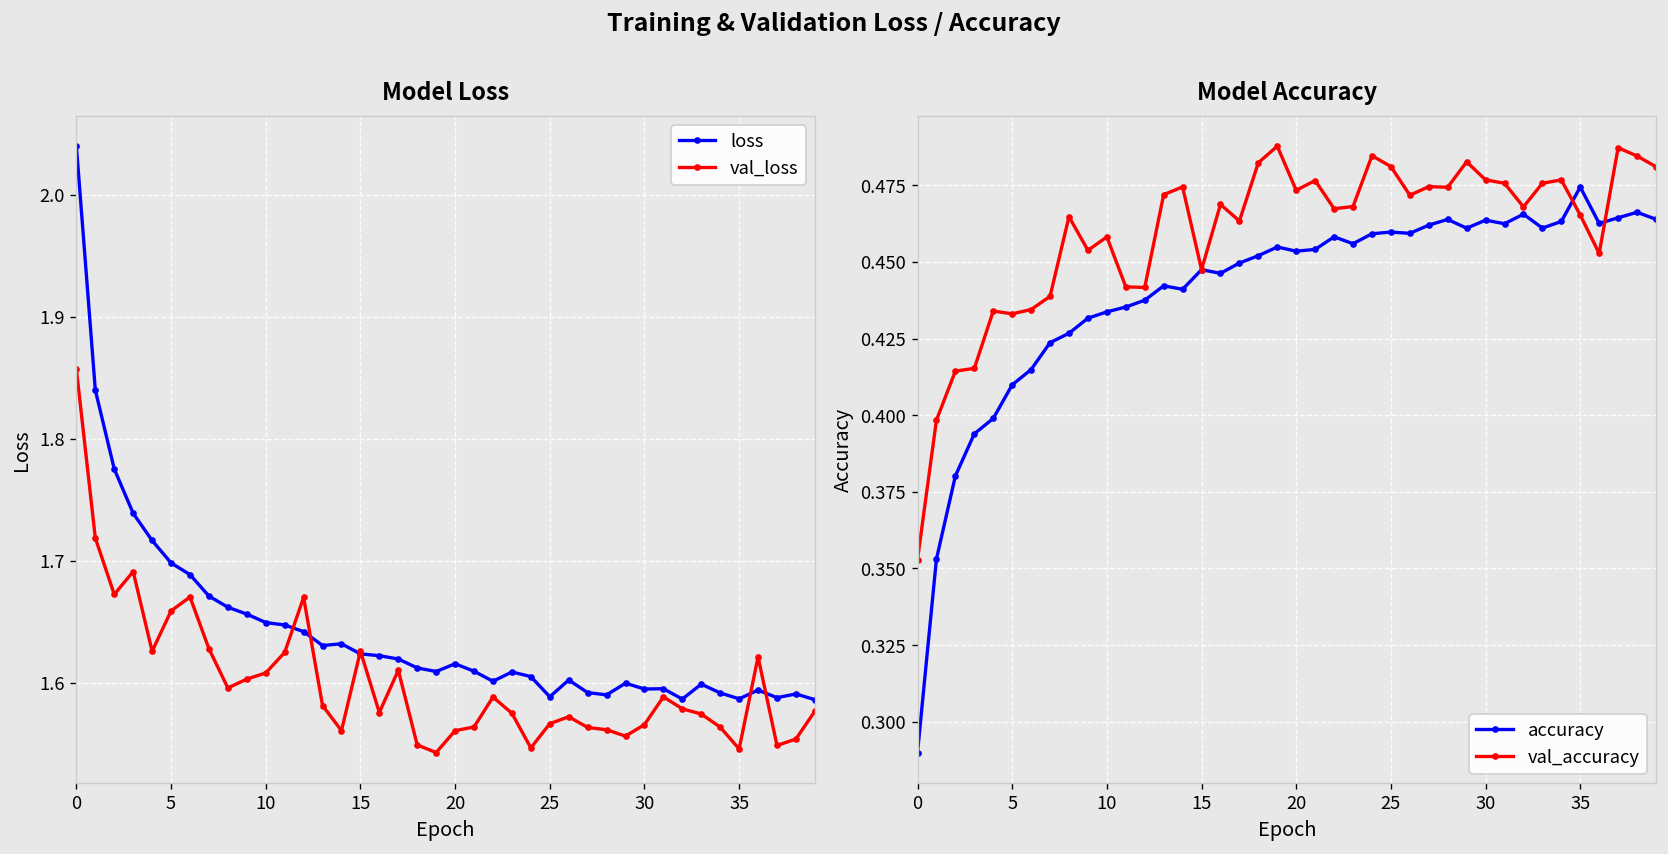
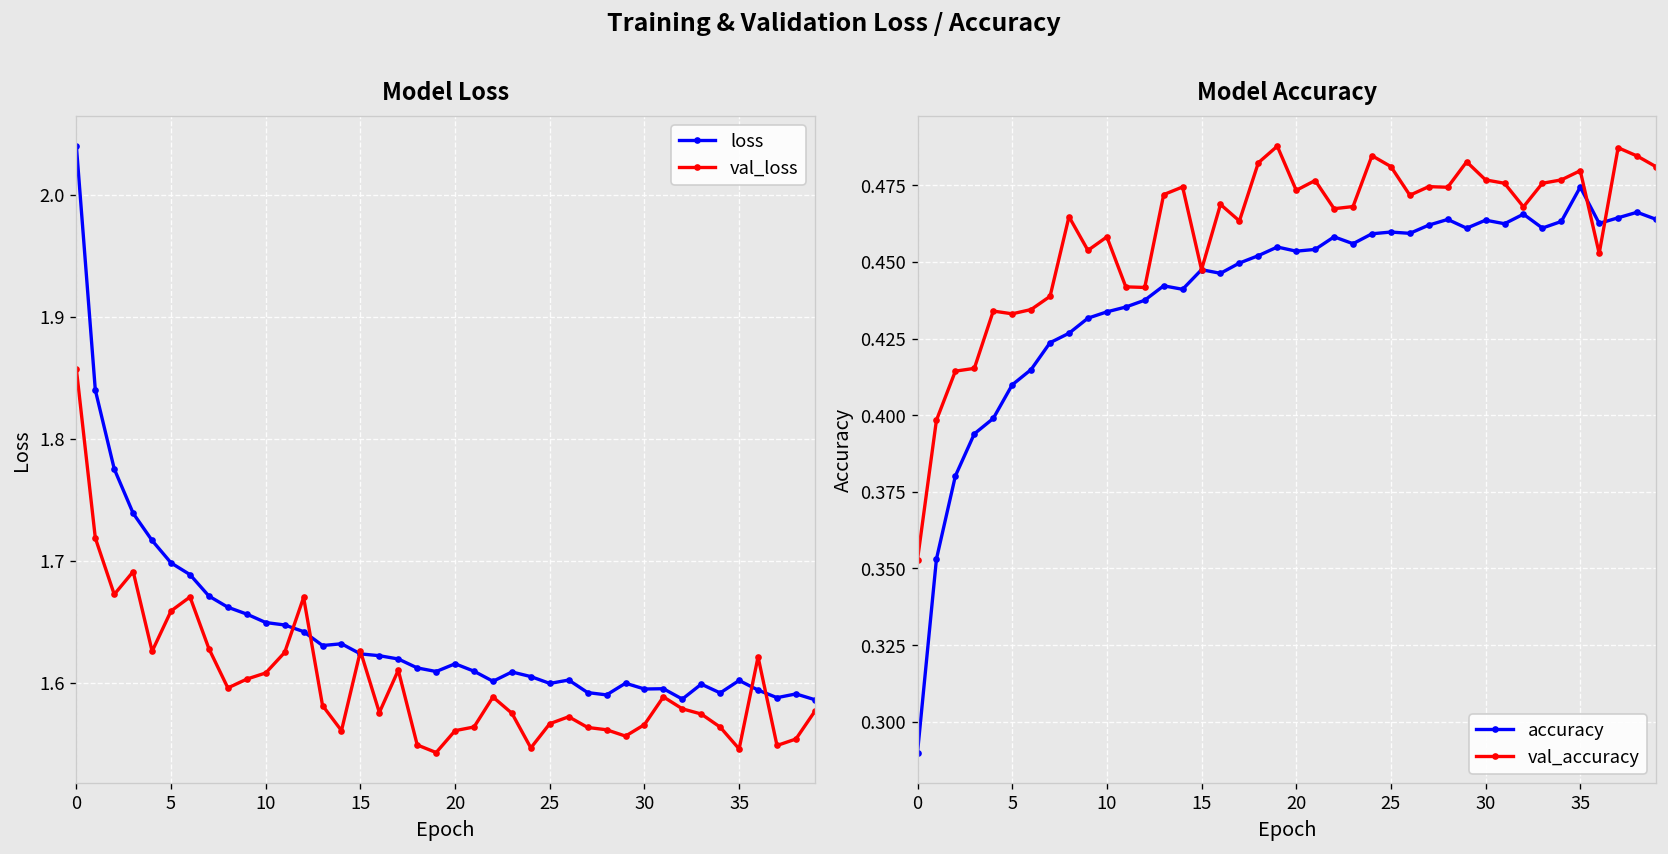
  {
    "Model Loss": {
      "loss": {
        "0": 2.040,
        "5": 1.698,
        "10": 1.649,
        "20": 1.615,
-       "25": 1.588,
+       "25": 1.599,
        "30": 1.595,
-       "35": 1.587
+       "35": 1.602
      },
      "val_loss": {
        "0": 1.857,
        "5": 1.659,
        "10": 1.608,
        "20": 1.561,
        "25": 1.566,
        "30": 1.566,
        "35": 1.546
      }
    },
    "Model Accuracy": {
      "accuracy": {
        "0": 0.290,
        "5": 0.410,
        "10": 0.434,
        "20": 0.454,
        "25": 0.460,
        "30": 0.464,
        "35": 0.474
      },
      "val_accuracy": {
        "0": 0.353,
        "5": 0.433,
        "10": 0.458,
        "20": 0.473,
        "25": 0.481,
        "30": 0.477,
-       "35": 0.465
+       "35": 0.480
      }
    }
  }
